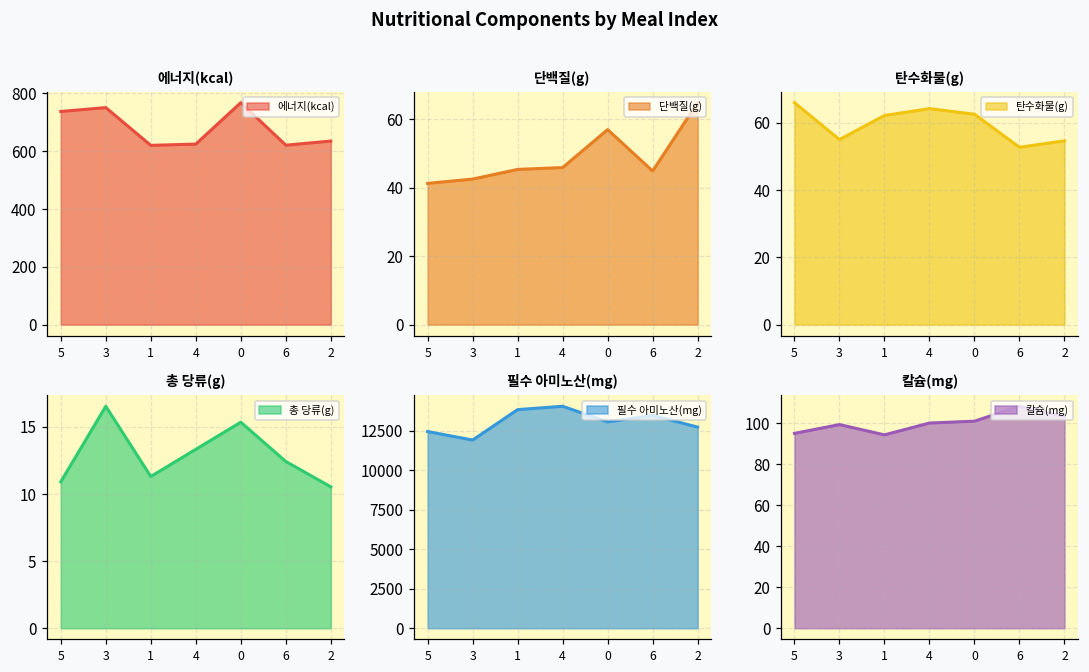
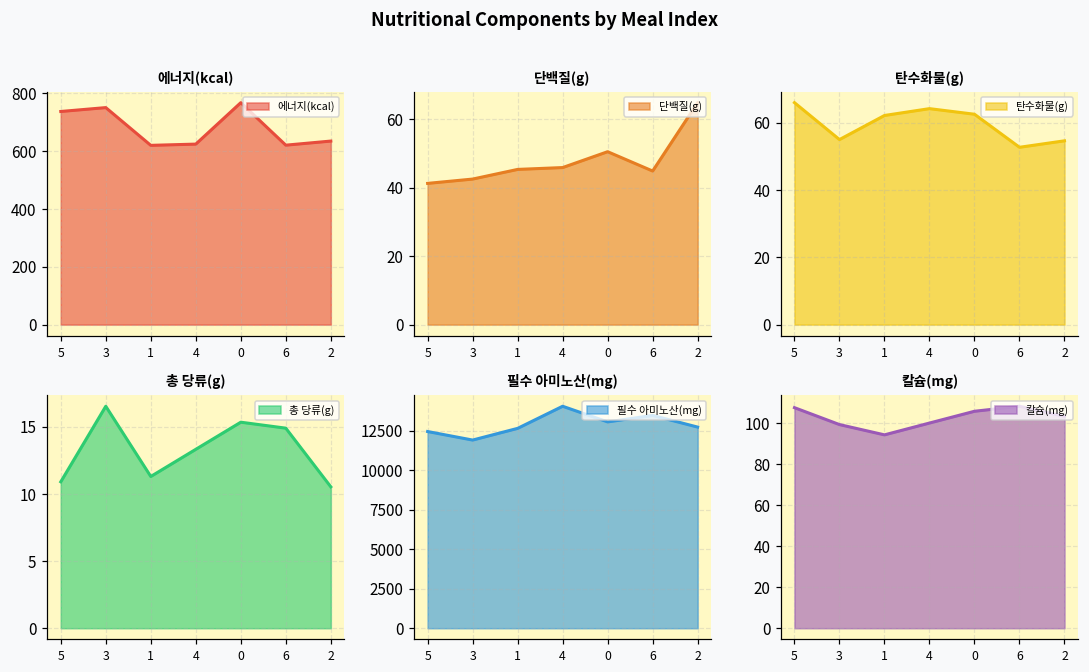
  {
    "에너지(kcal)": {
      "5": 740,
      "3": 750,
      "1": 620,
      "4": 620,
      "0": 770,
      "6": 620,
      "2": 640
    },
    "단백질(g)": {
      "5": 41,
      "3": 43,
      "1": 45,
      "4": 46,
-     "0": 57,
+     "0": 50,
      "6": 45
    },
    "탄수화물(g)": {
      "5": 66,
      "3": 55,
      "1": 62,
      "4": 64,
      "0": 63,
      "6": 53,
      "2": 55
    },
    "총 당류(g)": {
      "5": 10.9,
      "3": 16.5,
      "1": 11.3,
      "4": 13.3,
      "0": 15.3,
-     "6": 12.4,
+     "6": 14.9,
      "2": 10.5
    },
    "필수 아미노산(mg)": {
      "5": 12400,
      "3": 11900,
-     "1": 13800,
+     "1": 12600,
      "4": 14000,
      "0": 13100,
      "2": 12700
    },
    "칼슘(mg)": {
-     "5": 95,
+     "5": 108,
      "3": 99,
      "1": 94,
      "4": 100,
-     "0": 101
+     "0": 106
    }
  }
